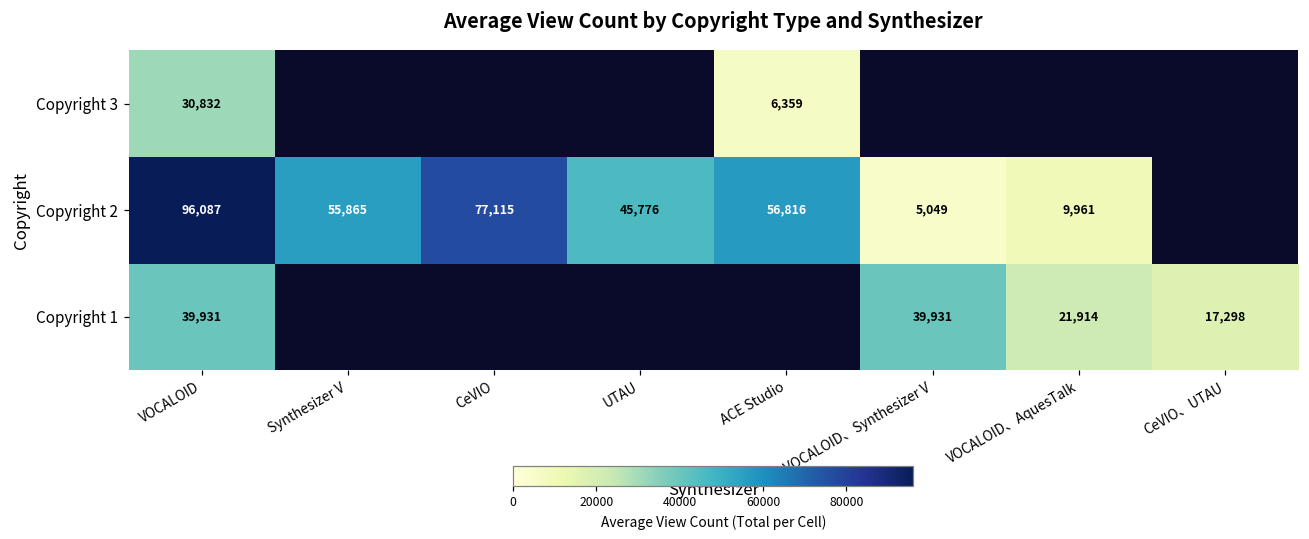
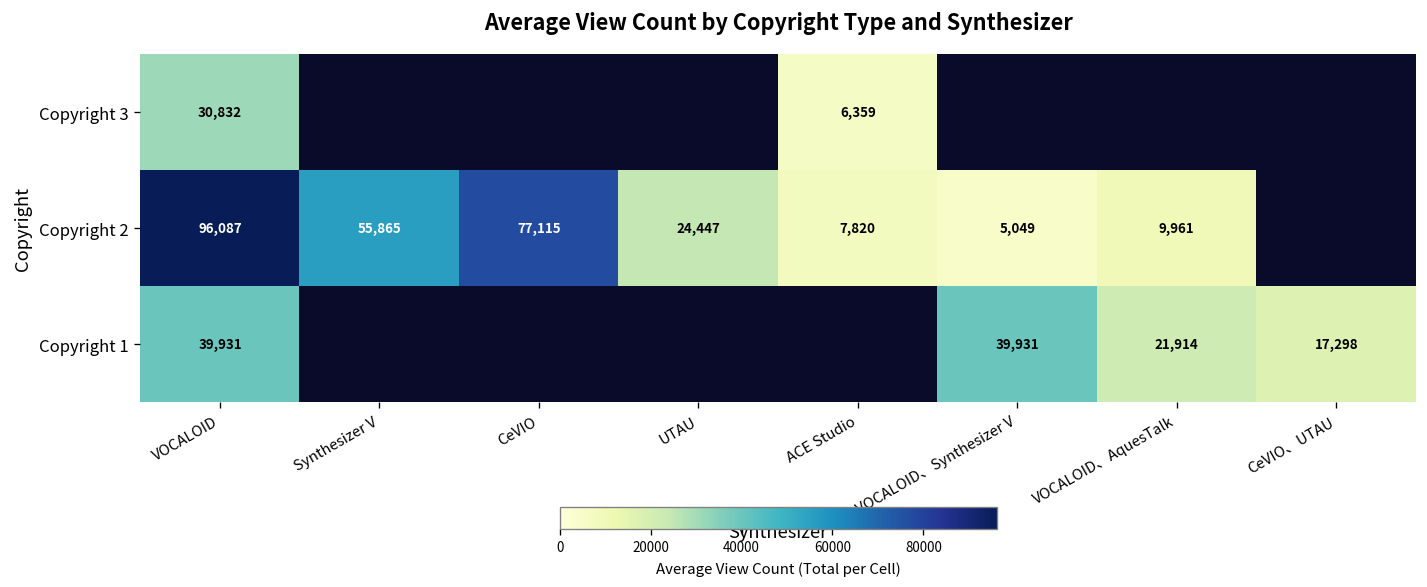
  {
    "Copyright 3": {
      "VOCALOID": "30,832",
      "ACE Studio": "6,359"
    },
    "Copyright 2": {
      "VOCALOID": "96,087",
      "Synthesizer V": "55,865",
      "CeVIO": "77,115",
-     "UTAU": "45,776",
-     "ACE Studio": "56,816",
+     "UTAU": "24,447",
+     "ACE Studio": "7,820",
      "VOCALOID、Synthesizer V": "5,049",
      "VOCALOID、AquesTalk": "9,961"
    },
    "Copyright 1": {
      "VOCALOID": "39,931",
      "VOCALOID、Synthesizer V": "39,931",
      "VOCALOID、AquesTalk": "21,914",
      "CeVIO、UTAU": "17,298"
    }
  }
